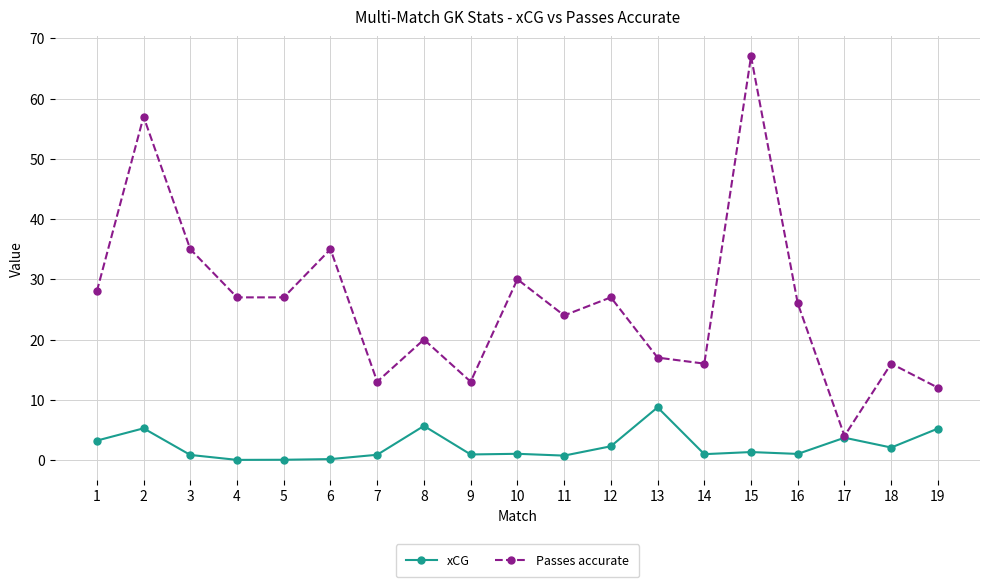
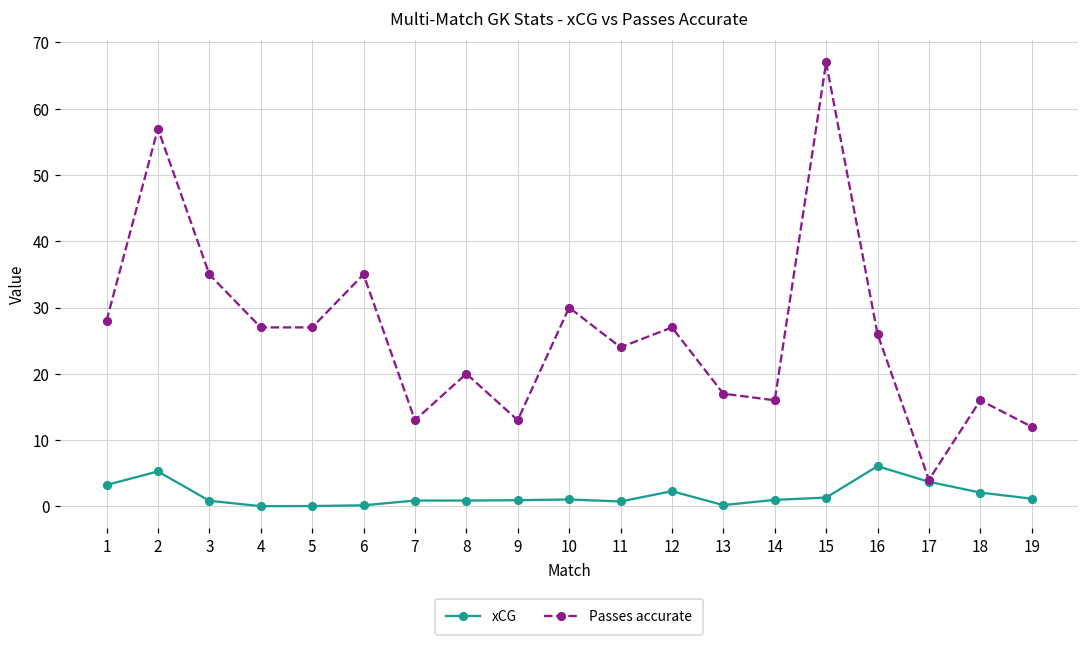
  {
    "xCG": {
      "1": 3,
      "2": 5,
      "3": 1,
      "4": 0,
      "5": 0,
      "6": 0,
      "7": 1,
-     "8": 6,
+     "8": 1,
      "9": 1,
      "10": 1,
      "11": 1,
      "12": 2,
-     "13": 9,
+     "13": 0,
      "14": 1,
      "15": 1,
-     "16": 1,
+     "16": 6,
      "18": 2,
-     "19": 5
+     "19": 1
    },
    "Passes accurate": {
      "1": 28,
      "2": 57,
      "3": 35,
      "4": 27,
      "5": 27,
      "6": 35,
      "7": 13,
      "8": 20,
      "9": 13,
      "10": 30,
      "11": 24,
      "12": 27,
      "13": 17,
      "14": 16,
      "15": 67,
      "16": 26,
      "18": 16,
      "19": 12
    }
  }
